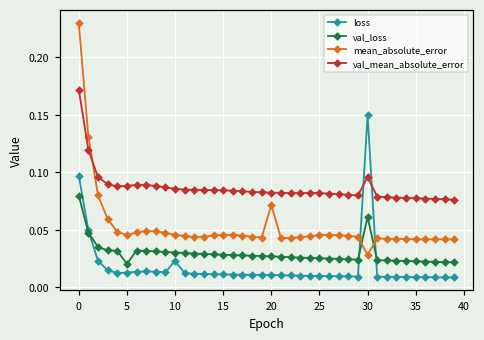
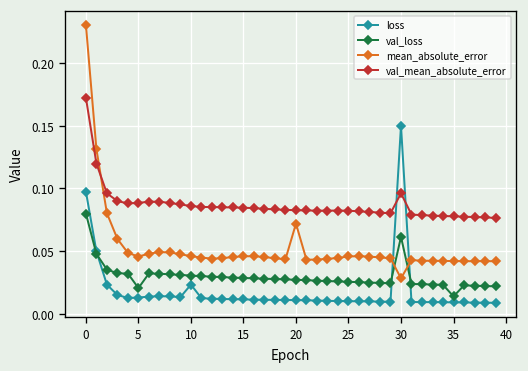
  {
    "loss": {
      "0": 0.097,
      "5": 0.013,
      "10": 0.023,
      "15": 0.011,
      "20": 0.011,
      "25": 0.010,
      "30": 0.150,
      "35": 0.009
    },
    "val_loss": {
      "0": 0.080,
      "5": 0.020,
      "10": 0.030,
      "15": 0.028,
      "20": 0.027,
      "25": 0.025,
      "30": 0.061,
-     "35": 0.023
+     "35": 0.014
    },
    "mean_absolute_error": {
      "0": 0.230,
      "5": 0.045,
      "10": 0.046,
      "15": 0.046,
      "20": 0.072,
      "25": 0.046,
      "30": 0.028,
      "35": 0.042
    },
    "val_mean_absolute_error": {
      "0": 0.172,
      "5": 0.088,
      "10": 0.086,
      "15": 0.084,
      "20": 0.082,
      "25": 0.082,
      "30": 0.096,
      "35": 0.078
    }
  }
